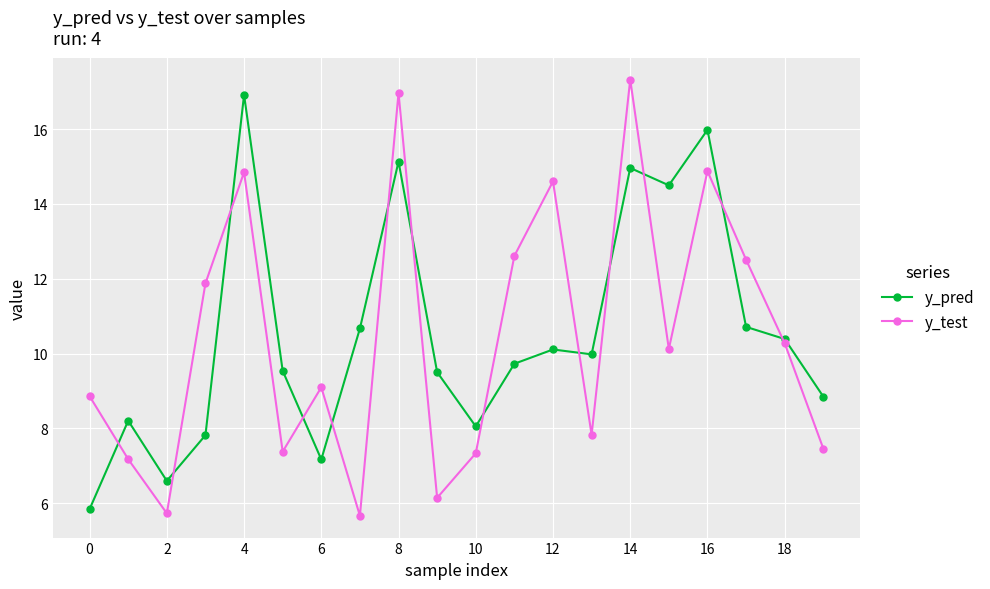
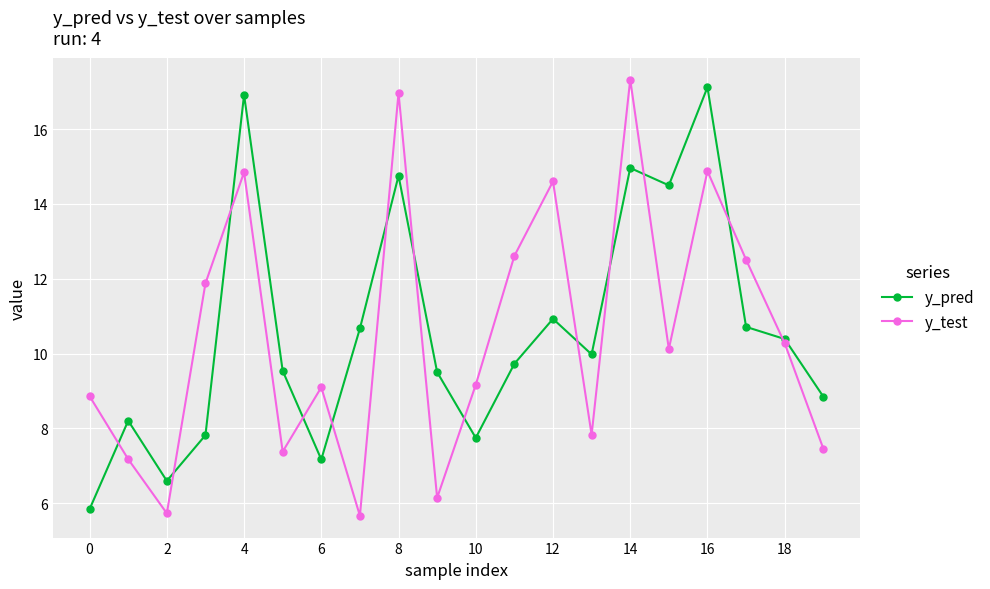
  {
    "y_pred": {
      "0": 5.8,
      "2": 6.6,
      "4": 16.9,
      "6": 7.2,
-     "8": 15.1,
-     "10": 8.1,
-     "12": 10.1,
+     "8": 14.8,
+     "10": 7.7,
+     "12": 10.9,
      "14": 15.0,
-     "16": 16.0,
+     "16": 17.1,
      "18": 10.4
    },
    "y_test": {
      "0": 8.9,
      "2": 5.7,
      "4": 14.8,
      "6": 9.1,
      "8": 17.0,
-     "10": 7.3,
+     "10": 9.2,
      "12": 14.6,
      "14": 17.3,
      "16": 14.9,
      "18": 10.3
    }
  }
